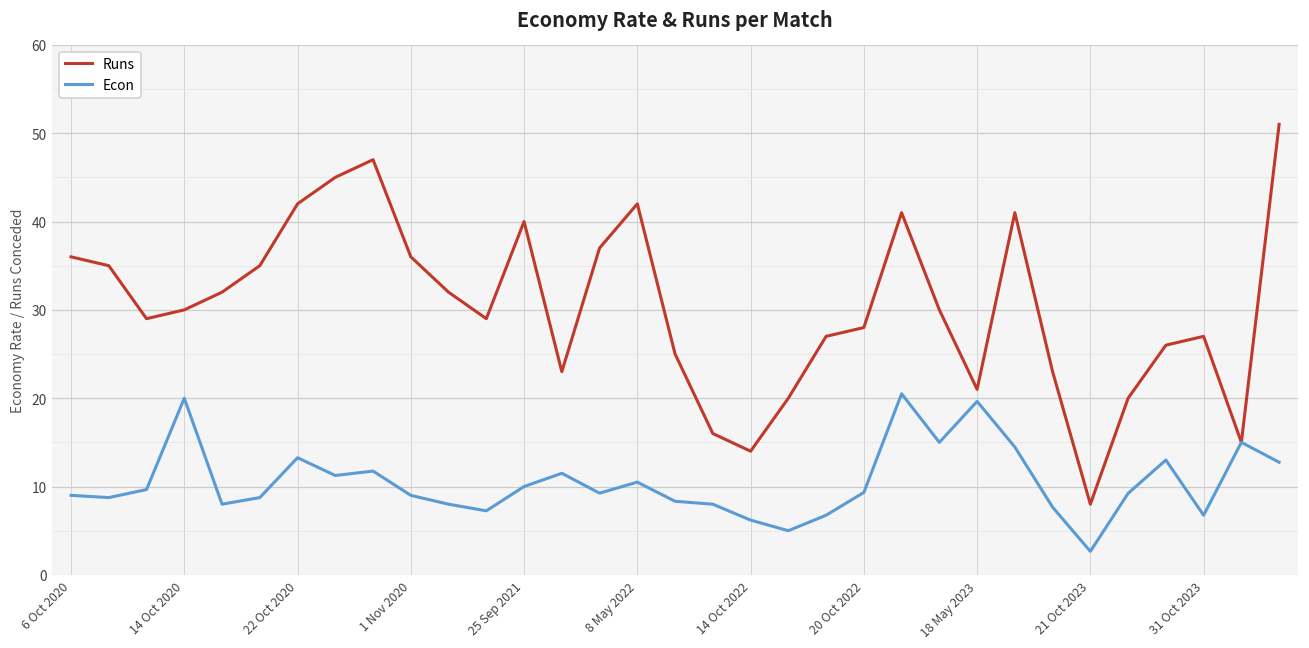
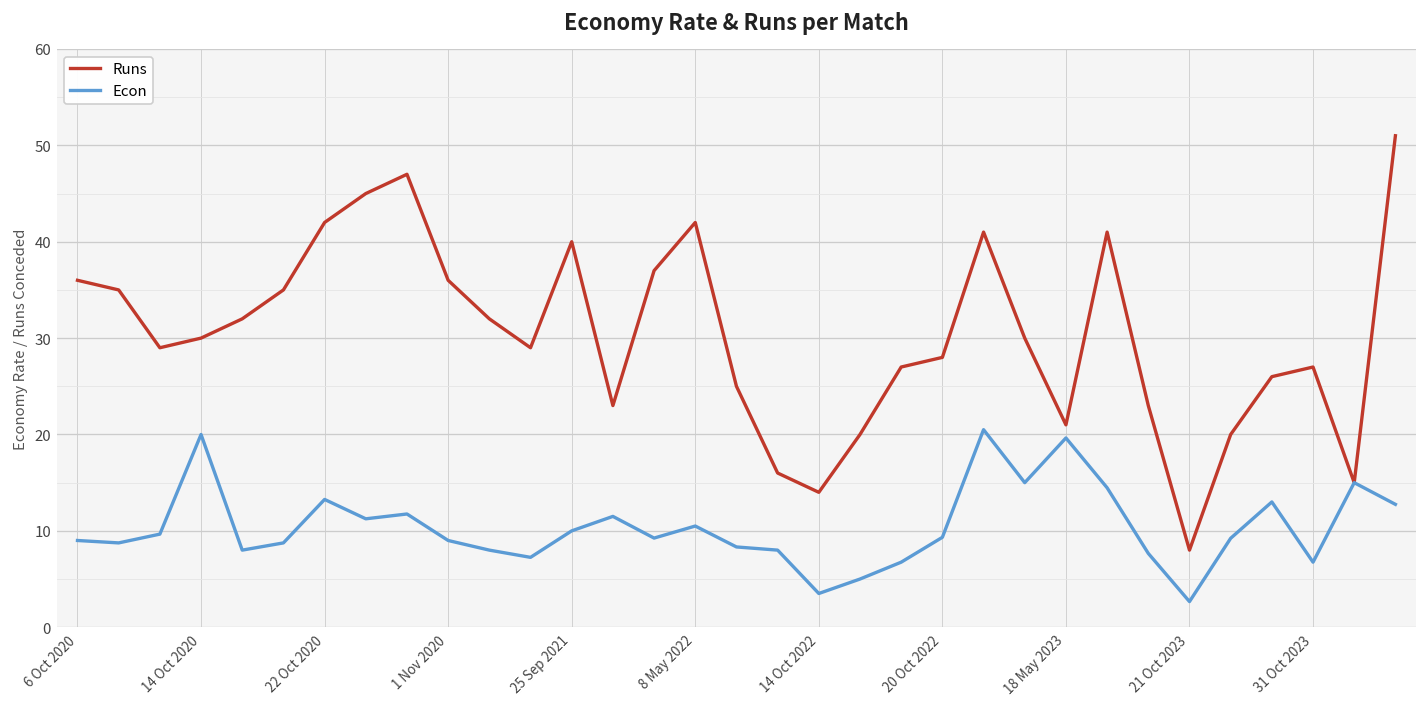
  {
    "Runs": {
      "6 Oct 2020": 36,
      "14 Oct 2020": 30,
      "22 Oct 2020": 42,
      "1 Nov 2020": 36,
      "25 Sep 2021": 40,
      "8 May 2022": 42,
      "14 Oct 2022": 14,
      "20 Oct 2022": 28,
      "18 May 2023": 21,
      "21 Oct 2023": 8,
      "31 Oct 2023": 27
    },
    "Econ": {
      "6 Oct 2020": 9,
      "14 Oct 2020": 20,
      "22 Oct 2020": 13,
      "1 Nov 2020": 9,
      "25 Sep 2021": 10,
      "8 May 2022": 11,
-     "14 Oct 2022": 6,
+     "14 Oct 2022": 4,
      "20 Oct 2022": 9,
      "18 May 2023": 20,
      "21 Oct 2023": 3,
      "31 Oct 2023": 7
    }
  }
